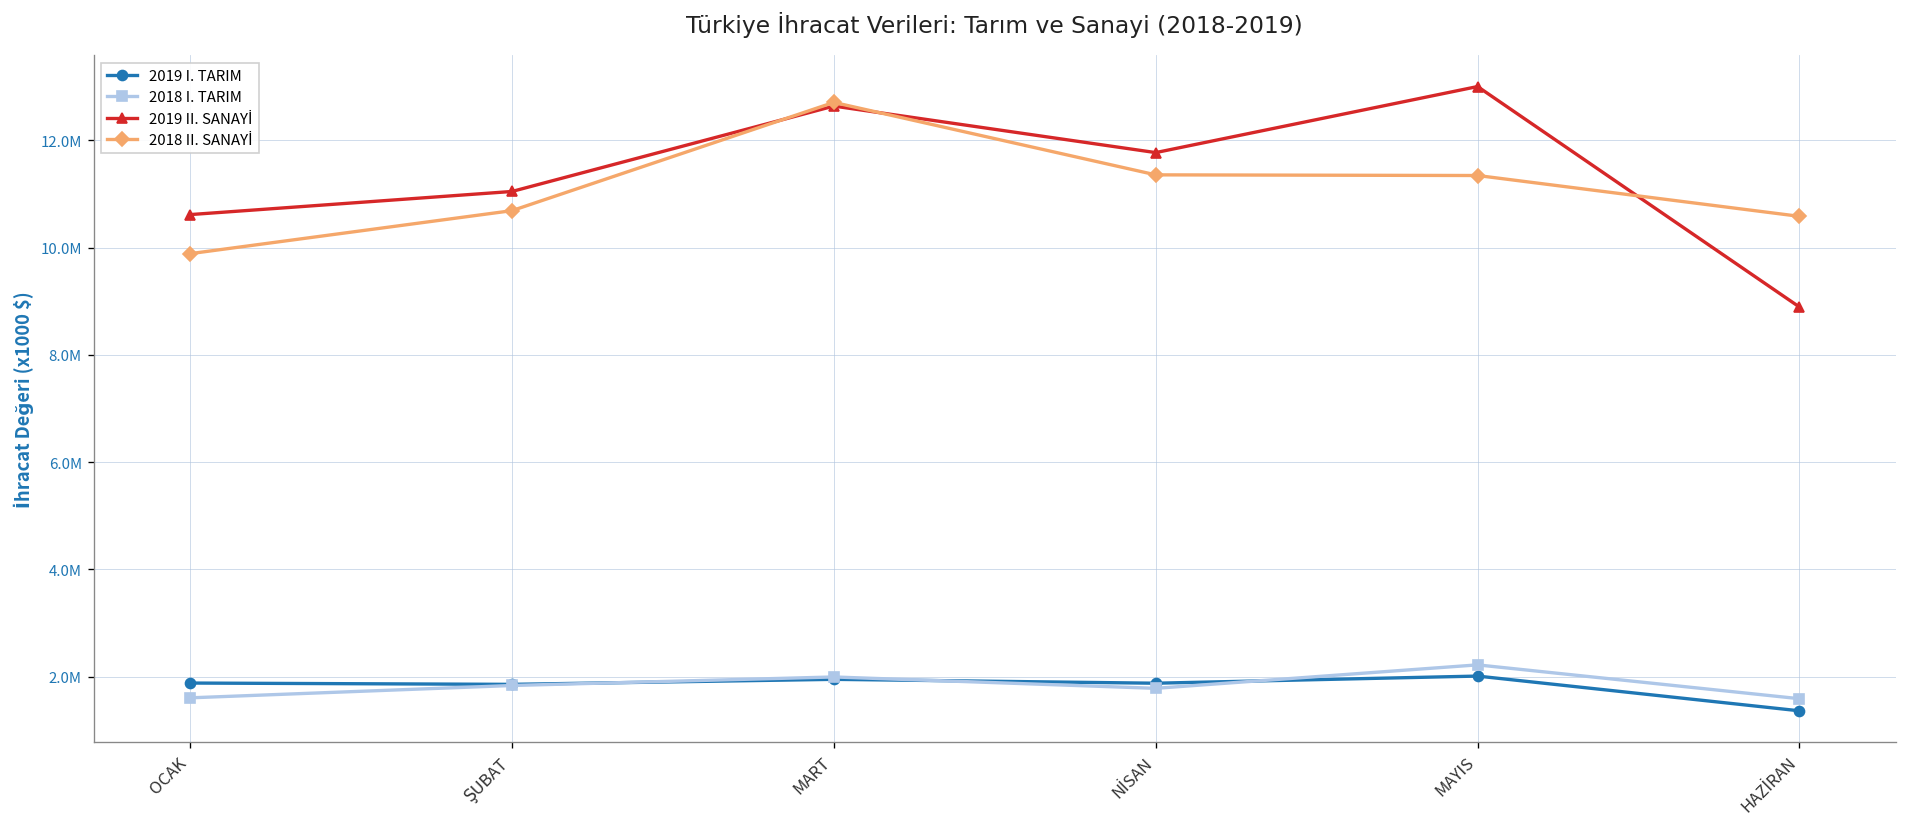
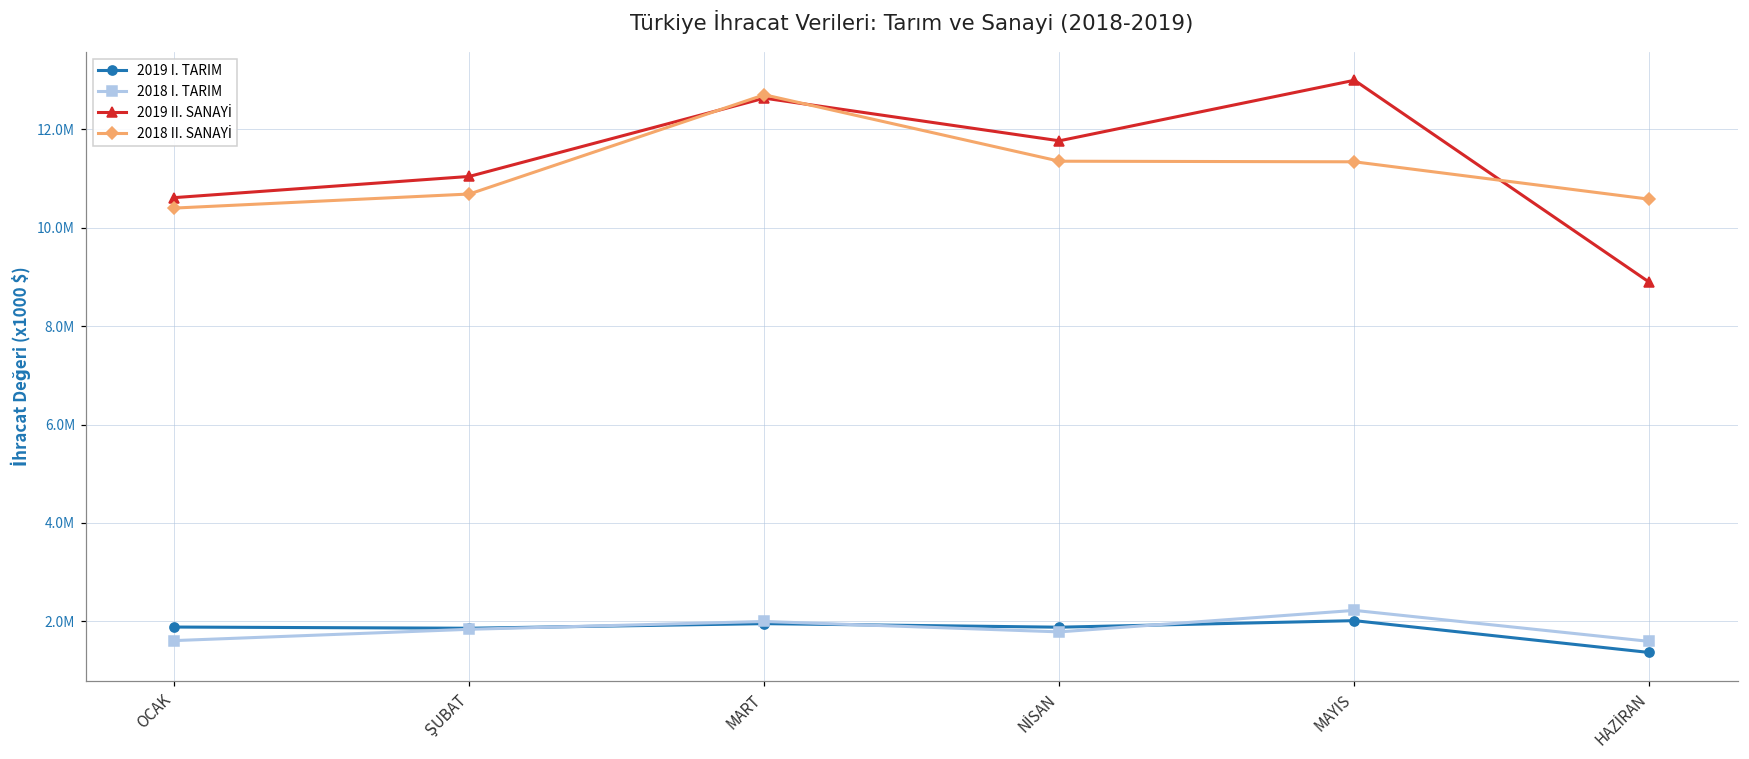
  {
    "2019 I. TARIM": {
      "OCAK": 1900000,
      "NİSAN": 1900000,
      "MAYIS": 2000000,
      "HAZİRAN": 1400000
    },
    "2018 I. TARIM": {
      "OCAK": 1600000,
      "NİSAN": 1800000,
      "MAYIS": 2200000,
      "HAZİRAN": 1600000
    },
    "2019 II. SANAYİ": {
      "OCAK": 10600000,
      "ŞUBAT": 11000000,
      "MART": 12600000,
      "NİSAN": 11800000,
      "MAYIS": 13000000,
      "HAZİRAN": 8900000
    },
    "2018 II. SANAYİ": {
-     "OCAK": 9900000,
+     "OCAK": 10400000,
      "ŞUBAT": 10700000,
      "MART": 12700000,
      "NİSAN": 11400000,
      "MAYIS": 11300000,
      "HAZİRAN": 10600000
    }
  }
